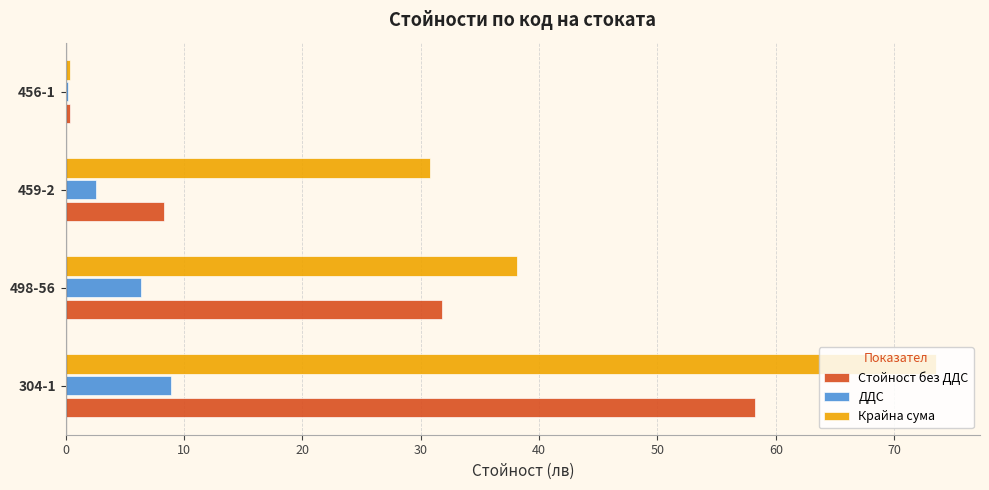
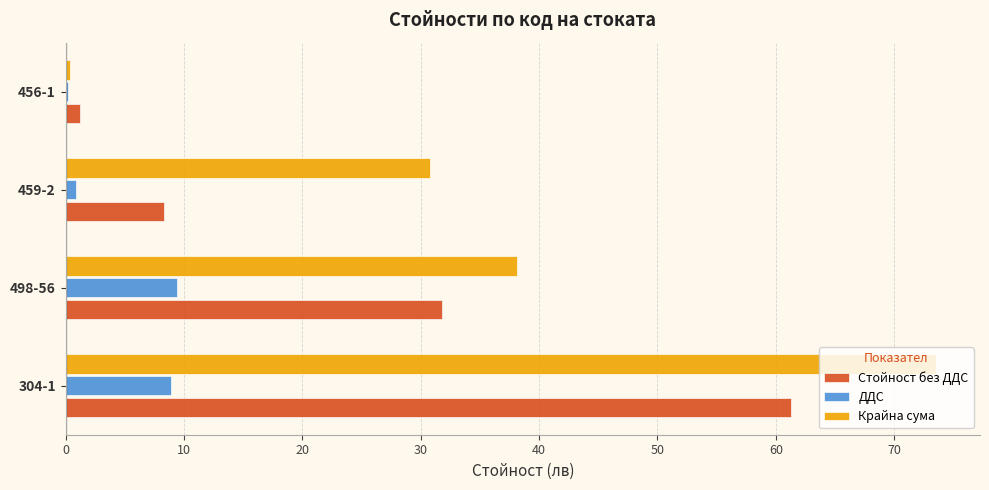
  {
    "Стойност без ДДС": {
-     "456-1": 0.4,
+     "456-1": 1.2,
      "459-2": 8.3,
      "498-56": 31.8,
-     "304-1": 58.2
+     "304-1": 61.3
    },
    "ДДС": {
      "456-1": 0.2,
-     "459-2": 2.6,
-     "498-56": 6.4,
+     "459-2": 0.8,
+     "498-56": 9.4,
      "304-1": 8.9
    },
    "Крайна сума": {
      "456-1": 0.4,
      "459-2": 30.8,
      "498-56": 38.2
    }
  }
